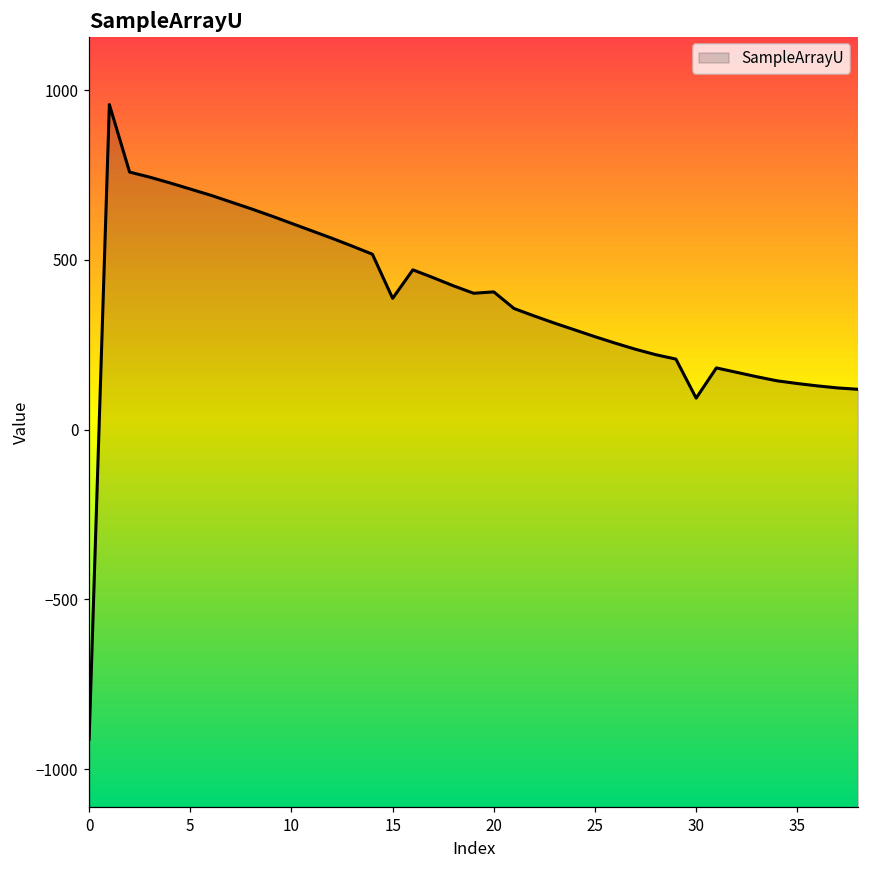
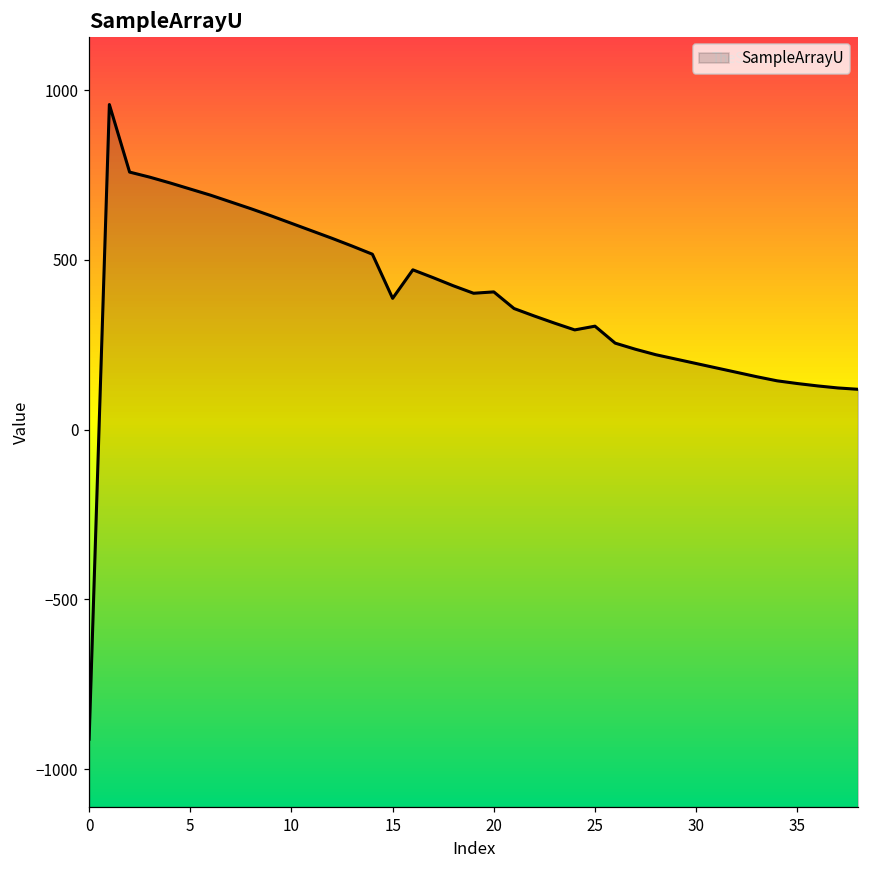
  {
    "0": -910,
    "5": 710,
    "10": 610,
    "15": 390,
    "20": 410,
-   "25": 270,
-   "30": 90,
+   "25": 310,
+   "30": 200,
    "35": 140
  }
